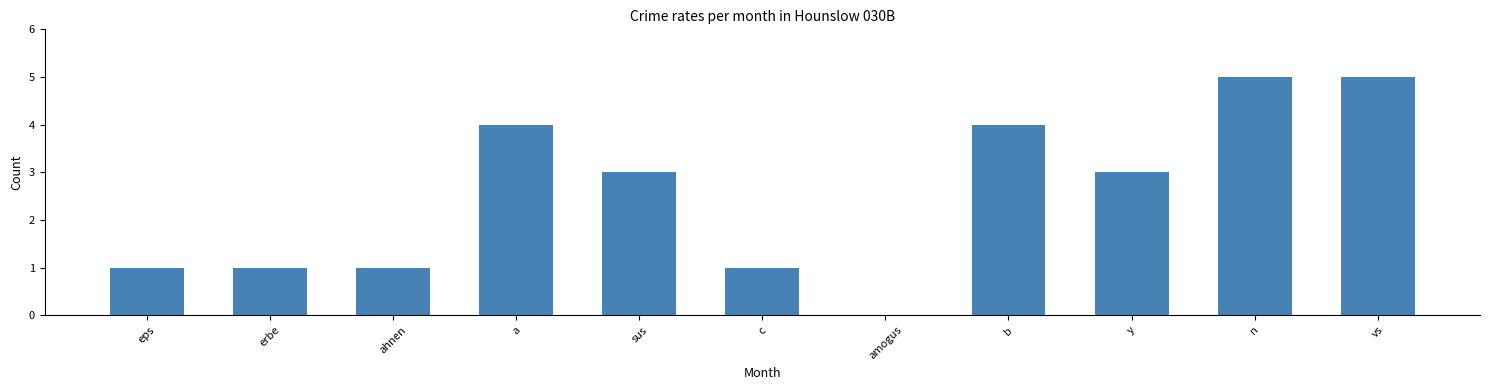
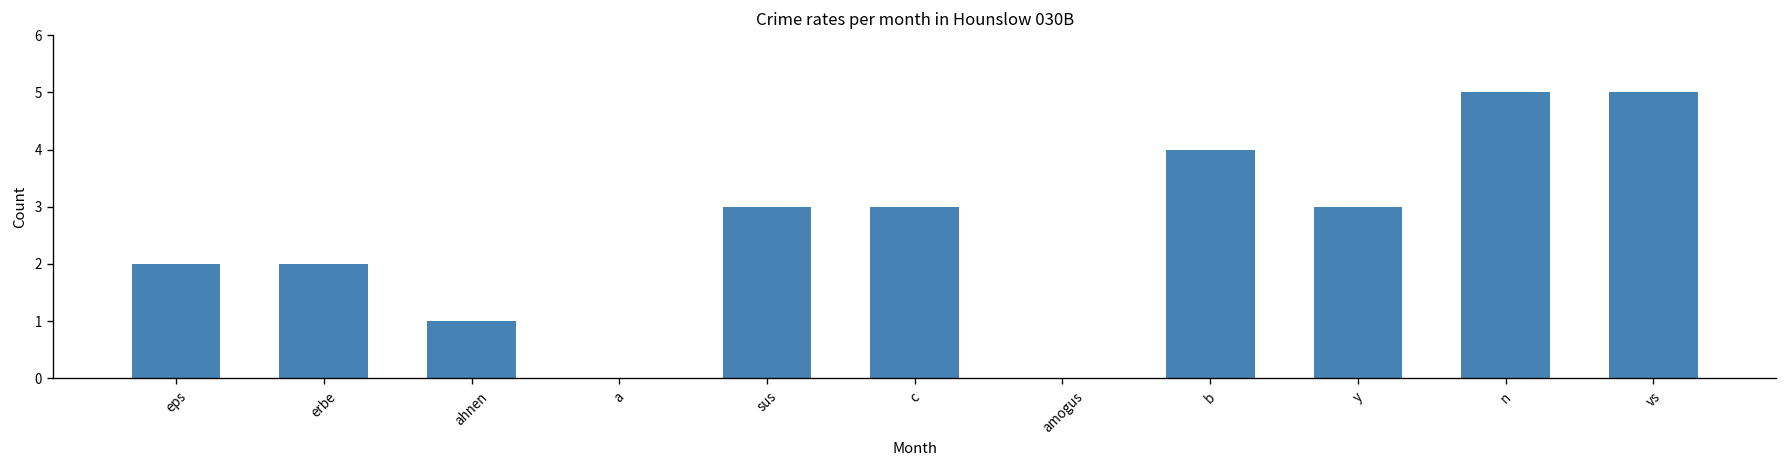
  {
-   "eps": 1,
-   "erbe": 1,
+   "eps": 2,
+   "erbe": 2,
    "ahnen": 1,
-   "a": 4,
+   "a": 0,
    "sus": 3,
-   "c": 1,
+   "c": 3,
    "amogus": 0,
    "b": 4,
    "y": 3,
    "n": 5,
    "vs": 5
  }
